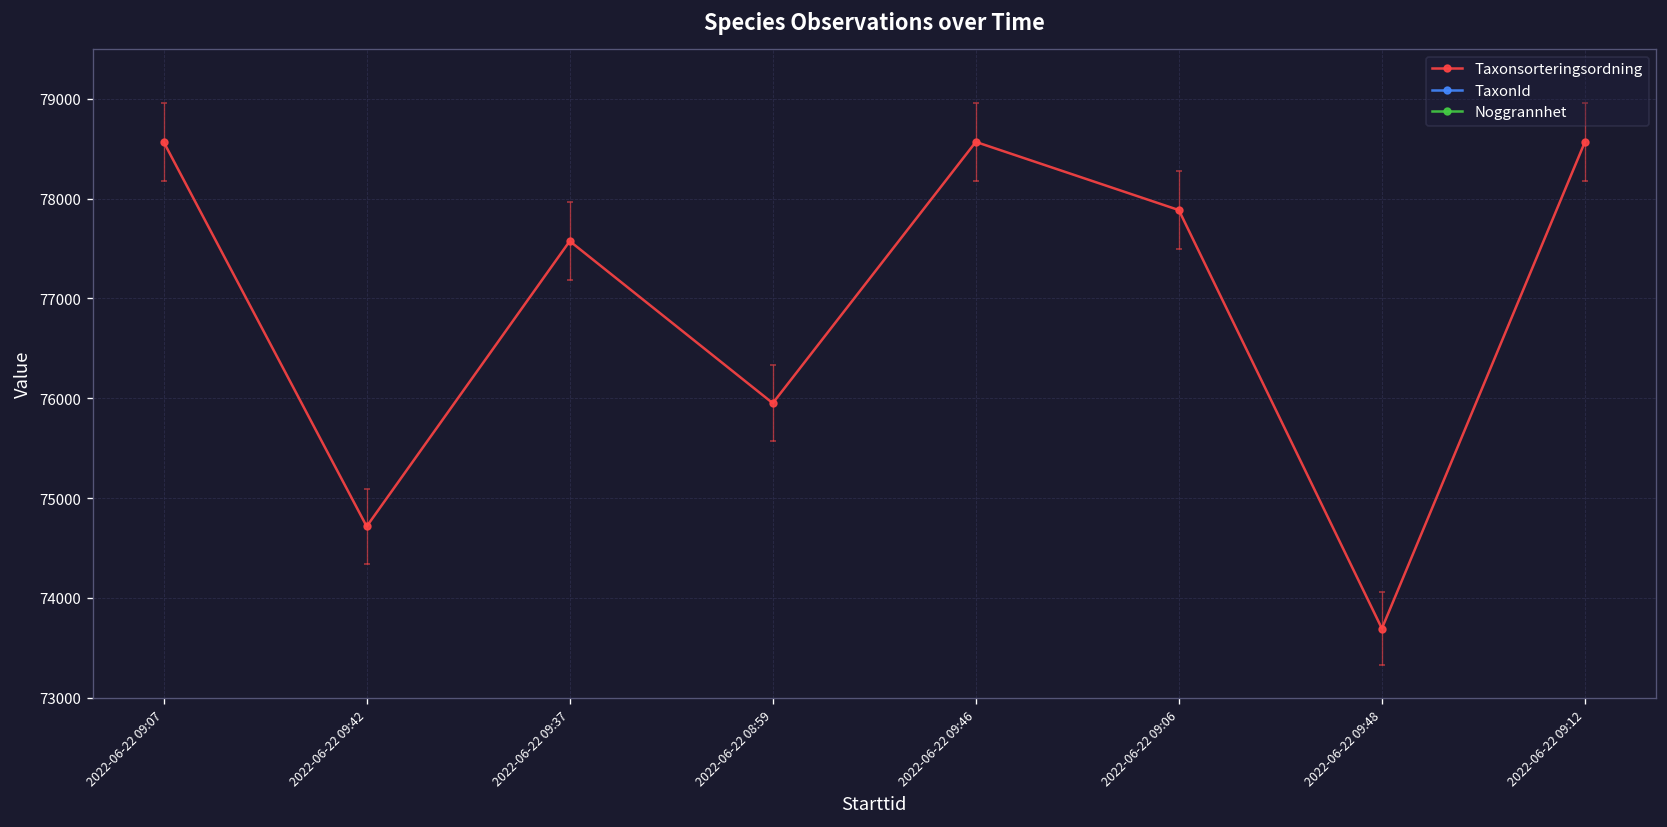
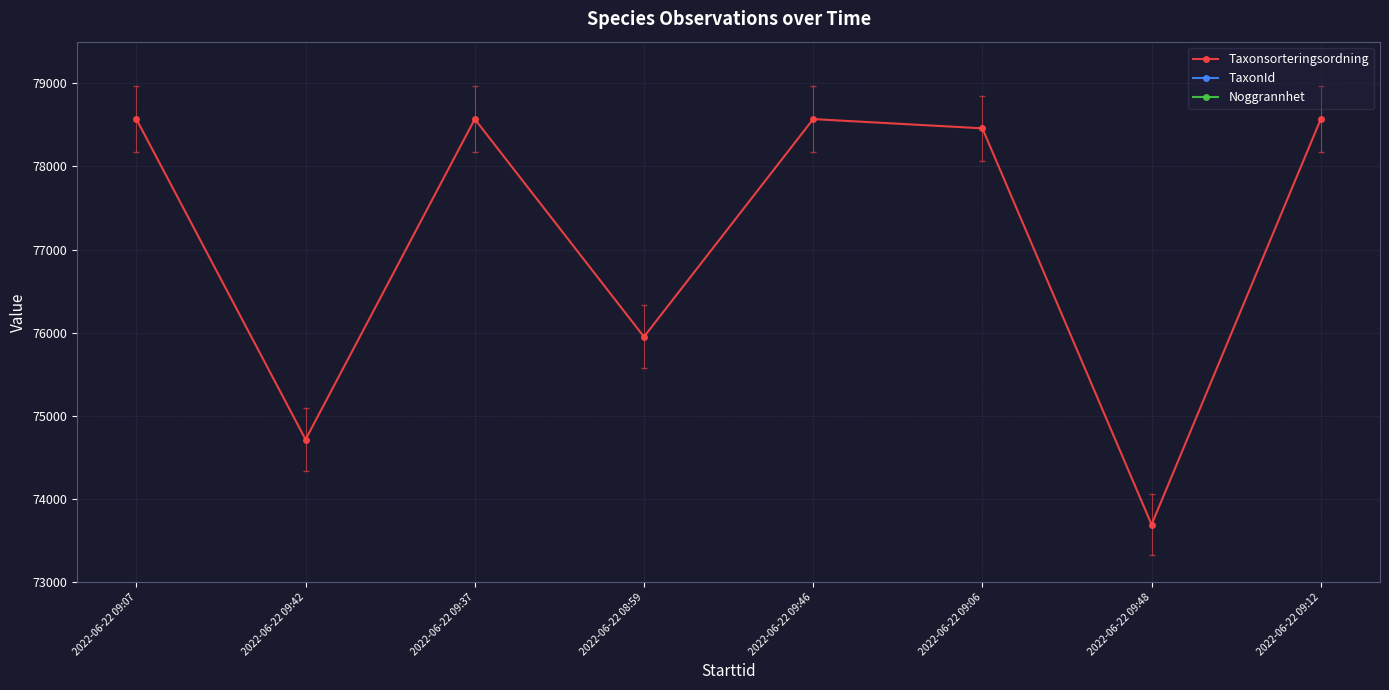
  {
    "Taxonsorteringsordning": {
      "2022-06-22 09:07": 78600,
      "2022-06-22 09:42": 74700,
-     "2022-06-22 09:37": 77600,
+     "2022-06-22 09:37": 78600,
      "2022-06-22 08:59": 76000,
      "2022-06-22 09:46": 78600,
-     "2022-06-22 09:06": 77900,
+     "2022-06-22 09:06": 78500,
      "2022-06-22 09:48": 73700,
      "2022-06-22 09:12": 78600
    }
  }
